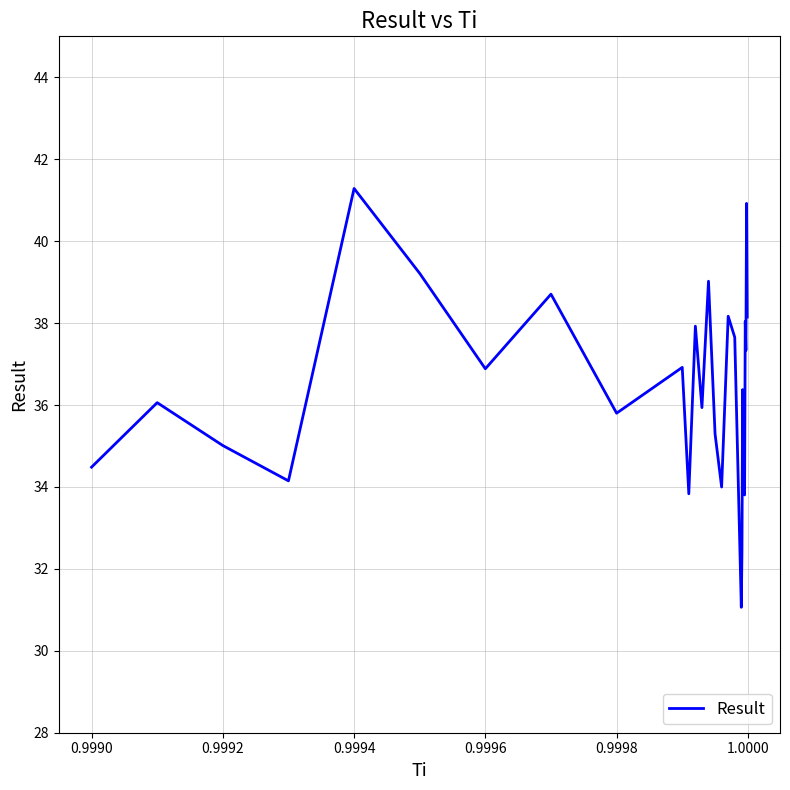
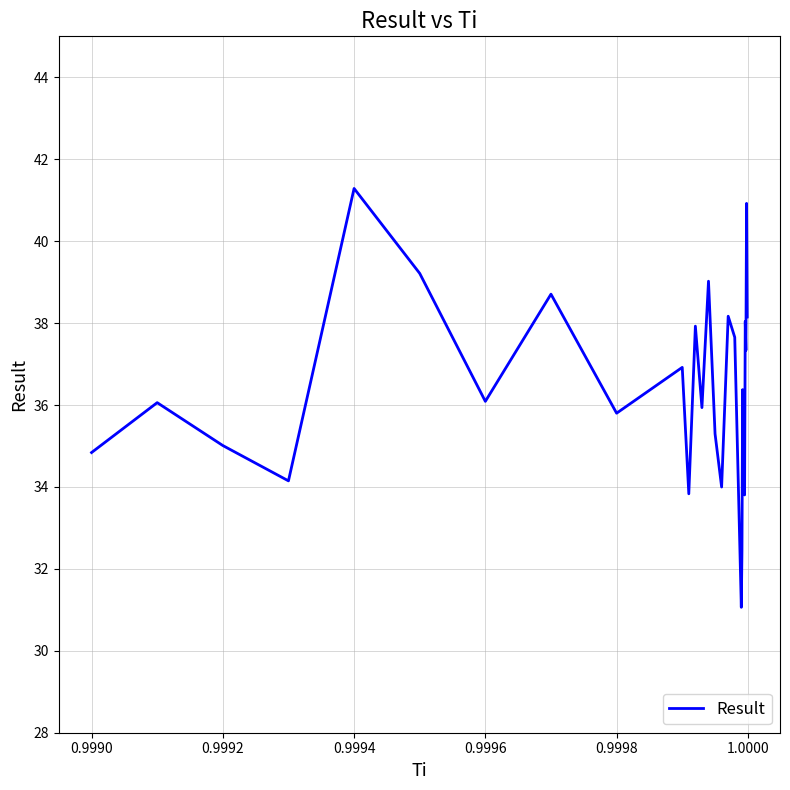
  {
-   "0.9990": 34.5,
+   "0.9990": 34.8,
    "0.9992": 35.0,
    "0.9994": 41.3,
-   "0.9996": 36.9,
+   "0.9996": 36.1,
    "0.9998": 35.8
  }
